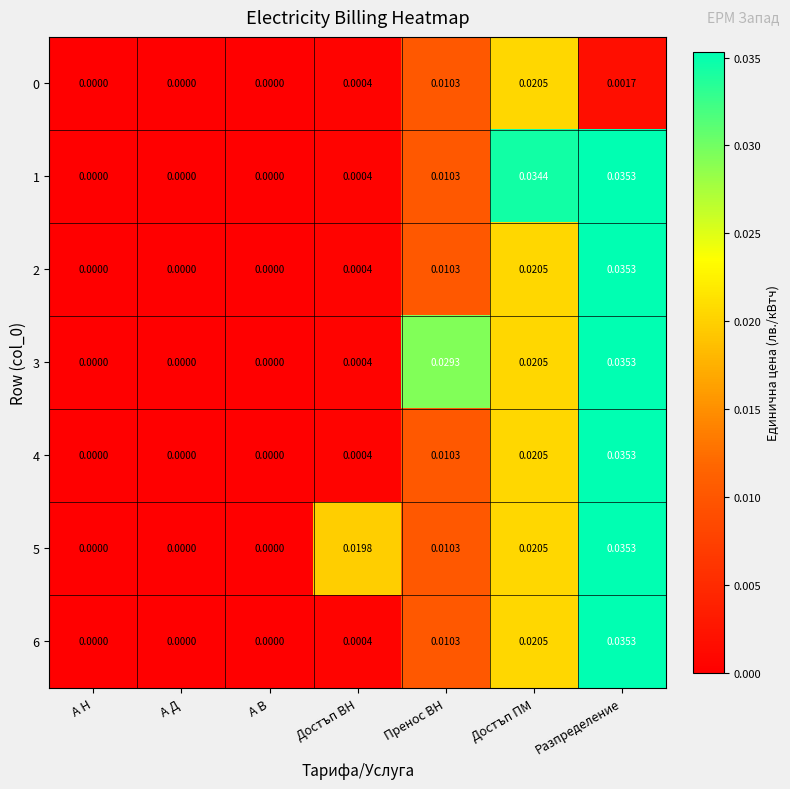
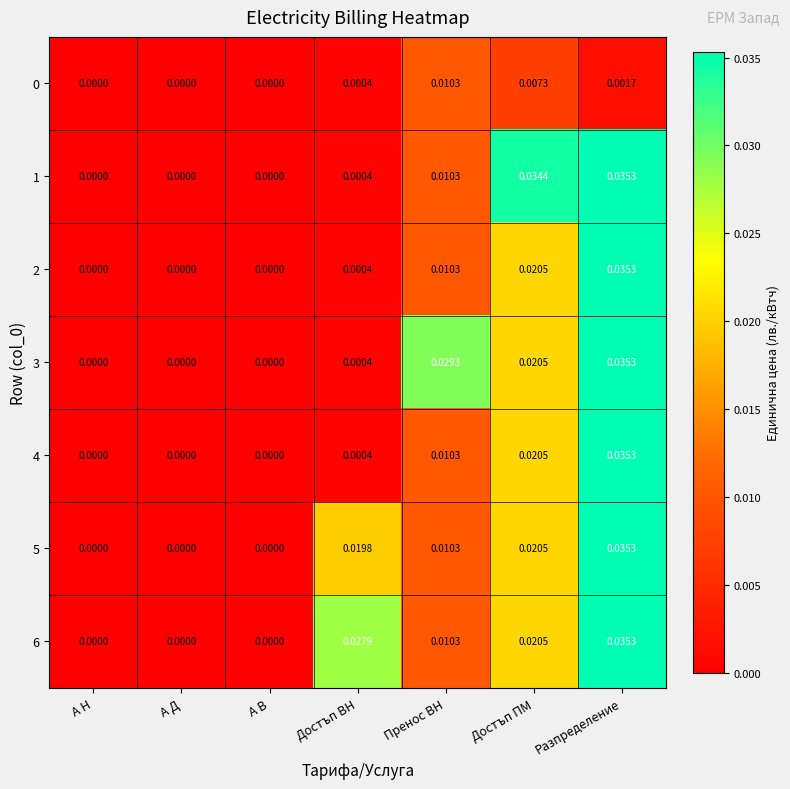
  {
    "0": {
      "А Н": 0.0000,
      "А Д": 0.0000,
      "А В": 0.0000,
      "Достъп ВН": 0.0004,
      "Пренос ВН": 0.0103,
-     "Достъп ПМ": 0.0205,
+     "Достъп ПМ": 0.0073,
      "Разпределение": 0.0017
    },
    "1": {
      "А Н": 0.0000,
      "А Д": 0.0000,
      "А В": 0.0000,
      "Достъп ВН": 0.0004,
      "Пренос ВН": 0.0103,
      "Достъп ПМ": 0.0344,
      "Разпределение": 0.0353
    },
    "2": {
      "А Н": 0.0000,
      "А Д": 0.0000,
      "А В": 0.0000,
      "Достъп ВН": 0.0004,
      "Пренос ВН": 0.0103,
      "Достъп ПМ": 0.0205,
      "Разпределение": 0.0353
    },
    "3": {
      "А Н": 0.0000,
      "А Д": 0.0000,
      "А В": 0.0000,
      "Достъп ВН": 0.0004,
      "Пренос ВН": 0.0293,
      "Достъп ПМ": 0.0205,
      "Разпределение": 0.0353
    },
    "4": {
      "А Н": 0.0000,
      "А Д": 0.0000,
      "А В": 0.0000,
      "Достъп ВН": 0.0004,
      "Пренос ВН": 0.0103,
      "Достъп ПМ": 0.0205,
      "Разпределение": 0.0353
    },
    "5": {
      "А Н": 0.0000,
      "А Д": 0.0000,
      "А В": 0.0000,
      "Достъп ВН": 0.0198,
      "Пренос ВН": 0.0103,
      "Достъп ПМ": 0.0205,
      "Разпределение": 0.0353
    },
    "6": {
      "А Н": 0.0000,
      "А Д": 0.0000,
      "А В": 0.0000,
-     "Достъп ВН": 0.0004,
+     "Достъп ВН": 0.0279,
      "Пренос ВН": 0.0103,
      "Достъп ПМ": 0.0205,
      "Разпределение": 0.0353
    }
  }
